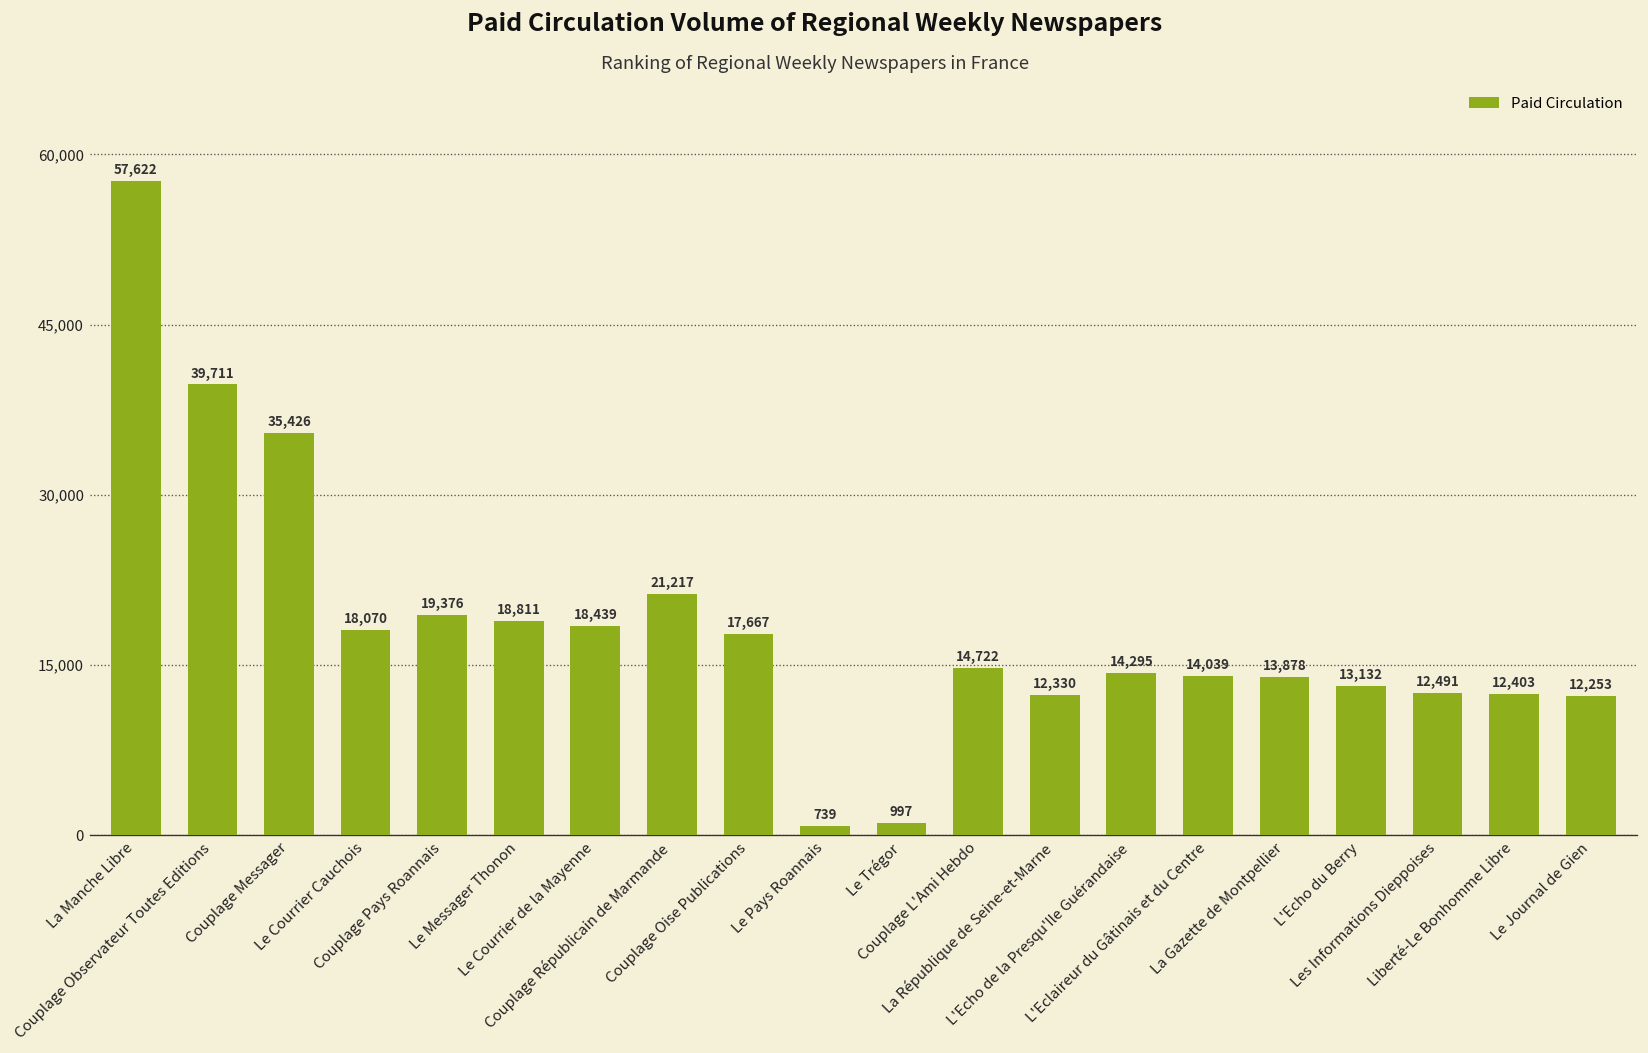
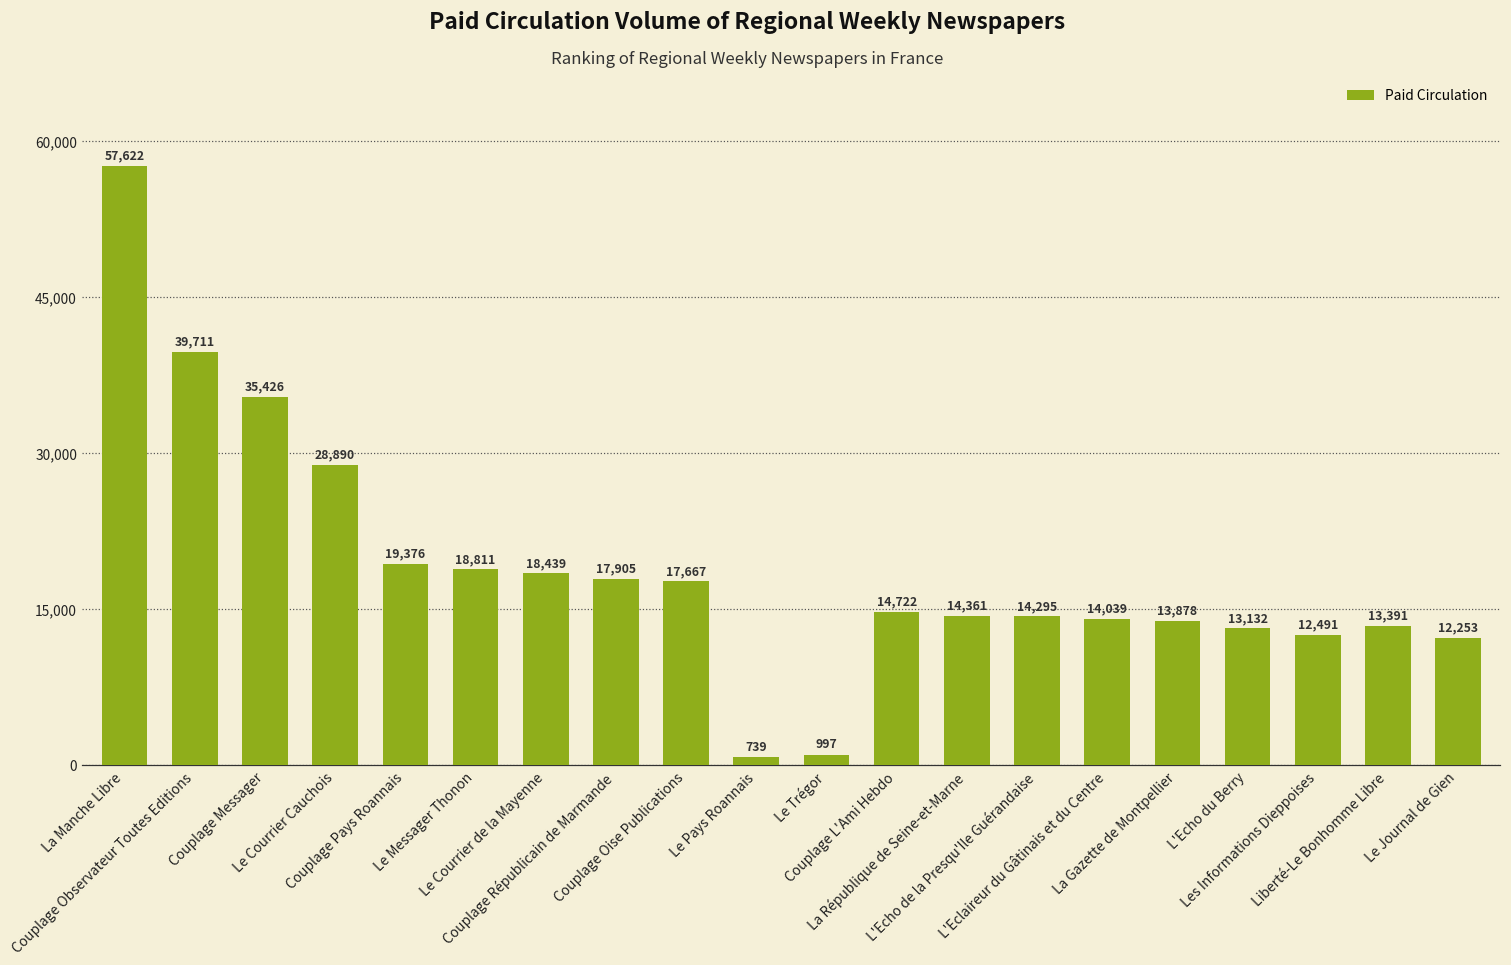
  {
    "La Manche Libre": "57,622",
    "Couplage Observateur Toutes Editions": "39,711",
    "Couplage Messager": "35,426",
-   "Le Courrier Cauchois": "18,070",
+   "Le Courrier Cauchois": "28,890",
    "Couplage Pays Roannais": "19,376",
    "Le Messager Thonon": "18,811",
    "Le Courrier de la Mayenne": "18,439",
-   "Couplage Républicain de Marmande": "21,217",
+   "Couplage Républicain de Marmande": "17,905",
    "Couplage Oise Publications": "17,667",
    "Le Pays Roannais": "739",
    "Le Trégor": "997",
    "Couplage L'Ami Hebdo": "14,722",
-   "La République de Seine-et-Marne": "12,330",
+   "La République de Seine-et-Marne": "14,361",
    "L'Echo de la Presqu'Ile Guérandaise": "14,295",
    "L'Eclaireur du Gâtinais et du Centre": "14,039",
    "La Gazette de Montpellier": "13,878",
    "L'Echo du Berry": "13,132",
    "Les Informations Dieppoises": "12,491",
-   "Liberté-Le Bonhomme Libre": "12,403",
+   "Liberté-Le Bonhomme Libre": "13,391",
    "Le Journal de Gien": "12,253"
  }
